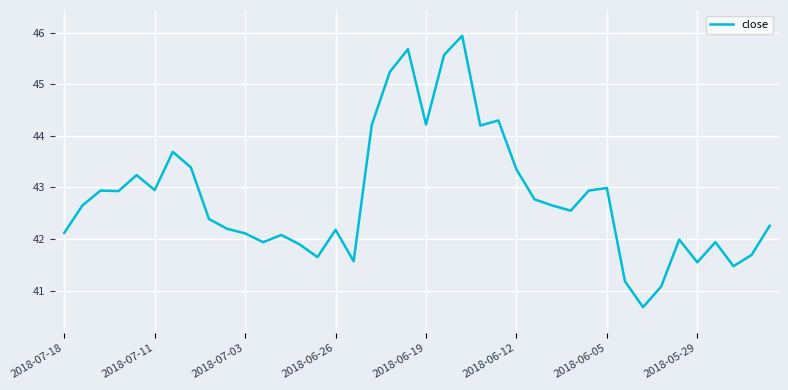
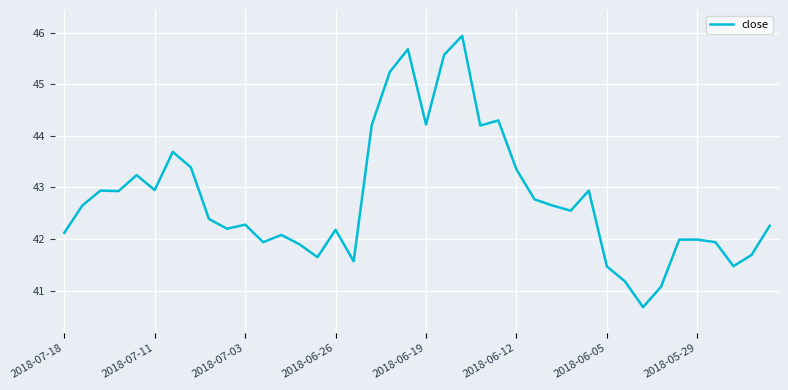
  {
    "2018-07-18": 42.1,
    "2018-07-11": 43.0,
-   "2018-07-03": 42.1,
+   "2018-07-03": 42.3,
    "2018-06-26": 42.2,
    "2018-06-19": 44.2,
    "2018-06-12": 43.4,
-   "2018-06-05": 43.0,
-   "2018-05-29": 41.6
+   "2018-06-05": 41.5,
+   "2018-05-29": 42.0
  }
